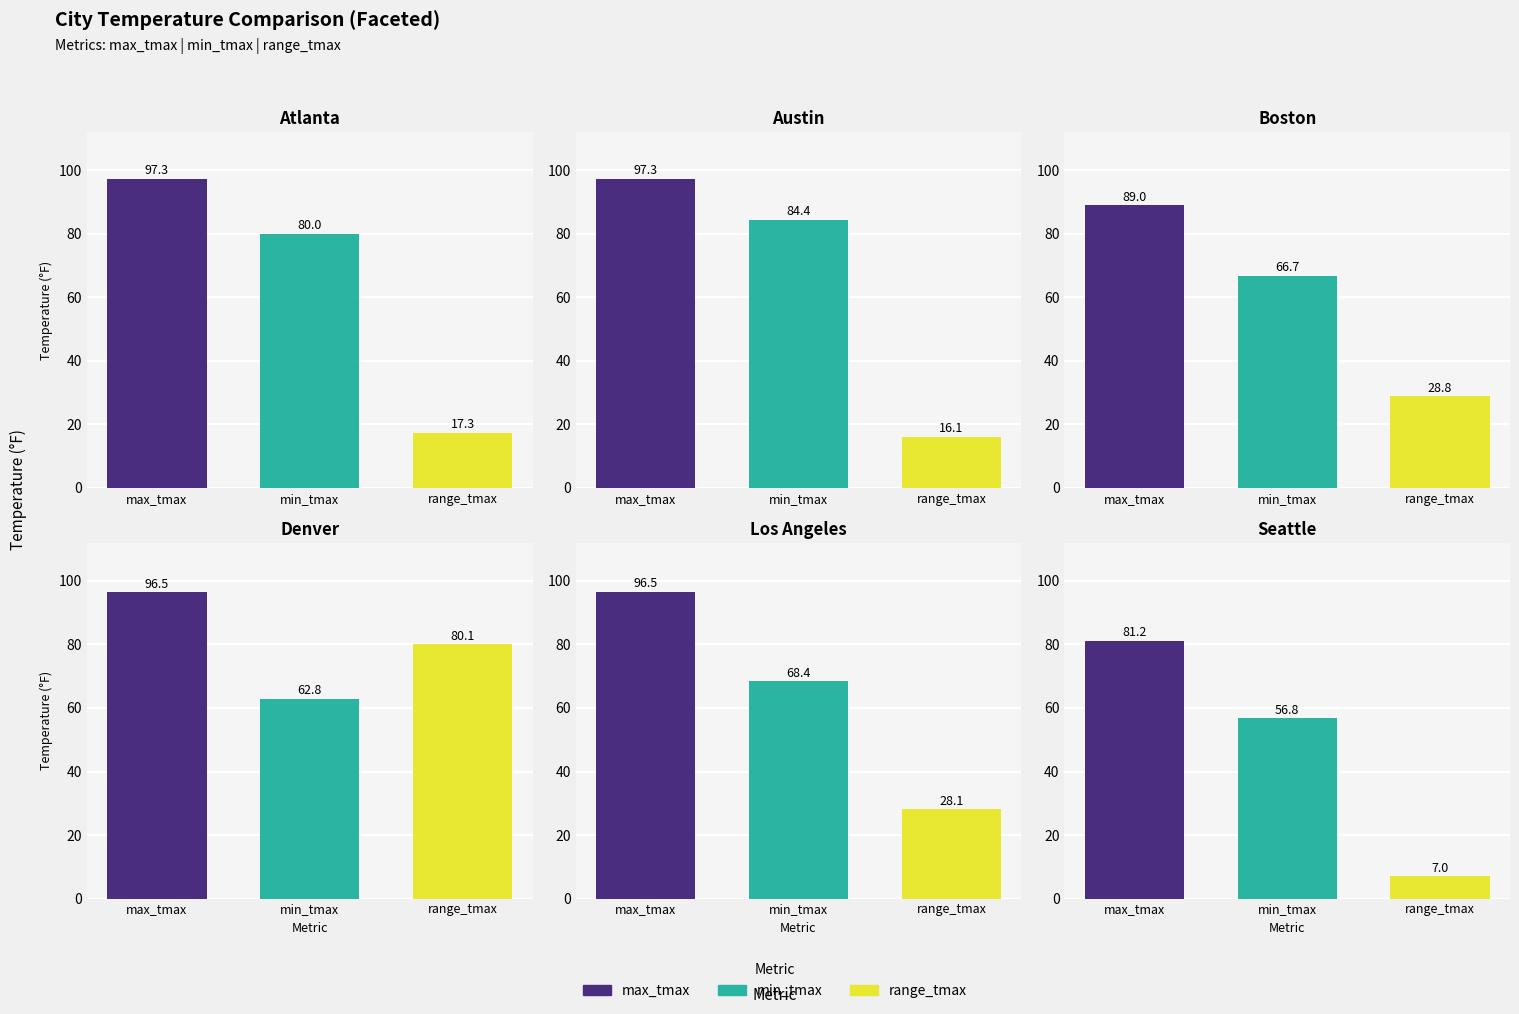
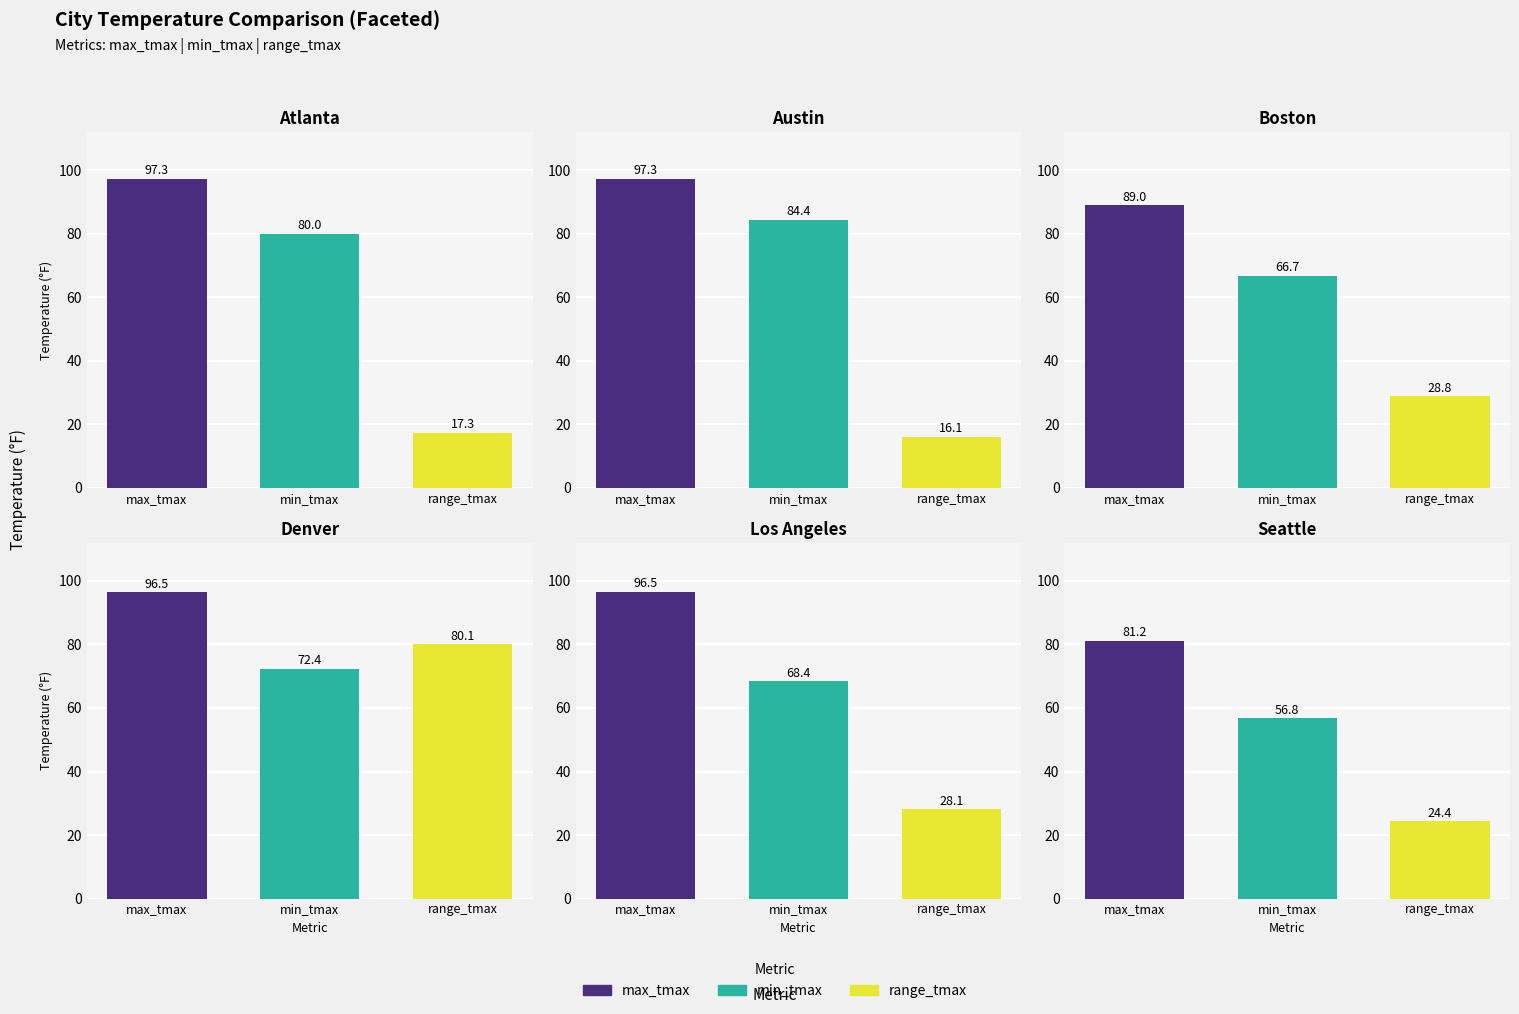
  {
    "Atlanta": {
      "max_tmax": 97.3,
      "min_tmax": 80.0,
      "range_tmax": 17.3
    },
    "Austin": {
      "max_tmax": 97.3,
      "min_tmax": 84.4,
      "range_tmax": 16.1
    },
    "Boston": {
      "max_tmax": 89.0,
      "min_tmax": 66.7,
      "range_tmax": 28.8
    },
    "Denver": {
      "max_tmax": 96.5,
-     "min_tmax": 62.8,
+     "min_tmax": 72.4,
      "range_tmax": 80.1
    },
    "Los Angeles": {
      "max_tmax": 96.5,
      "min_tmax": 68.4,
      "range_tmax": 28.1
    },
    "Seattle": {
      "max_tmax": 81.2,
      "min_tmax": 56.8,
-     "range_tmax": 7.0
+     "range_tmax": 24.4
    }
  }
